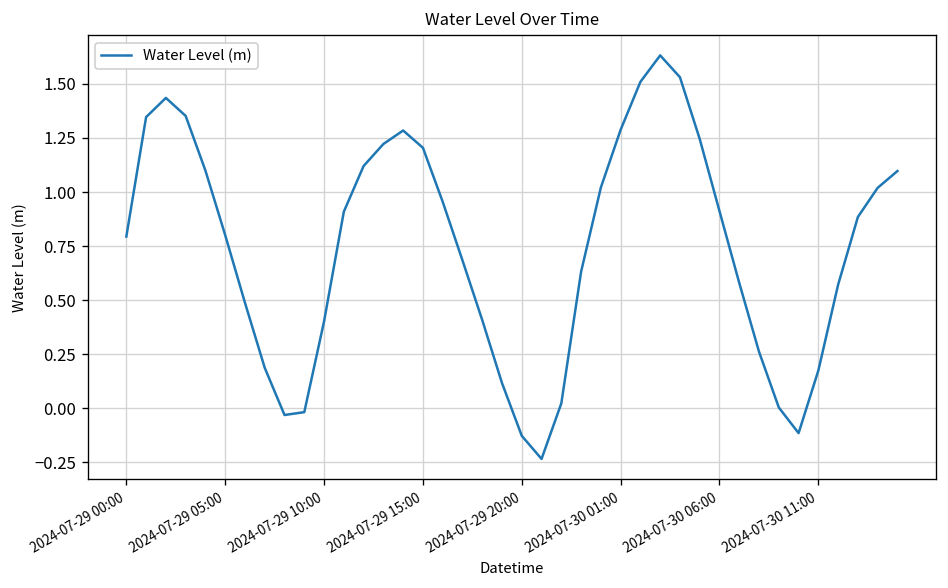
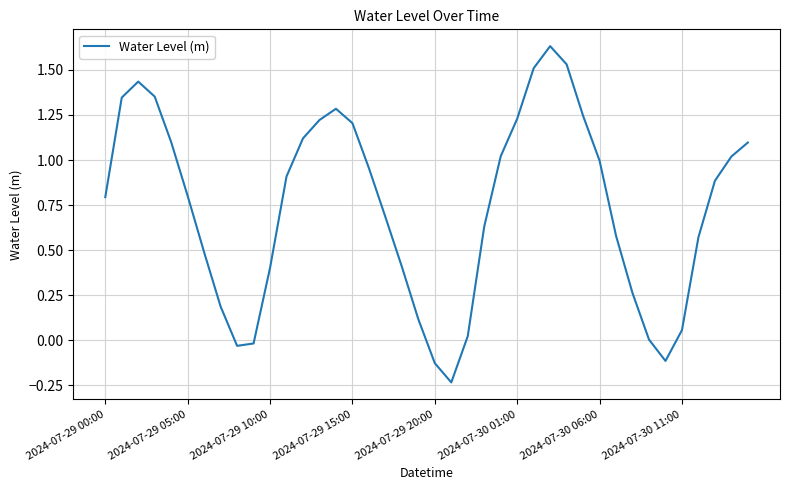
  {
    "2024-07-29 00:00": 0.79,
    "2024-07-29 05:00": 0.80,
    "2024-07-29 10:00": 0.40,
    "2024-07-29 15:00": 1.20,
    "2024-07-29 20:00": -0.13,
-   "2024-07-30 01:00": 1.29,
-   "2024-07-30 06:00": 0.91,
-   "2024-07-30 11:00": 0.17
+   "2024-07-30 01:00": 1.23,
+   "2024-07-30 06:00": 1.00,
+   "2024-07-30 11:00": 0.06
  }
